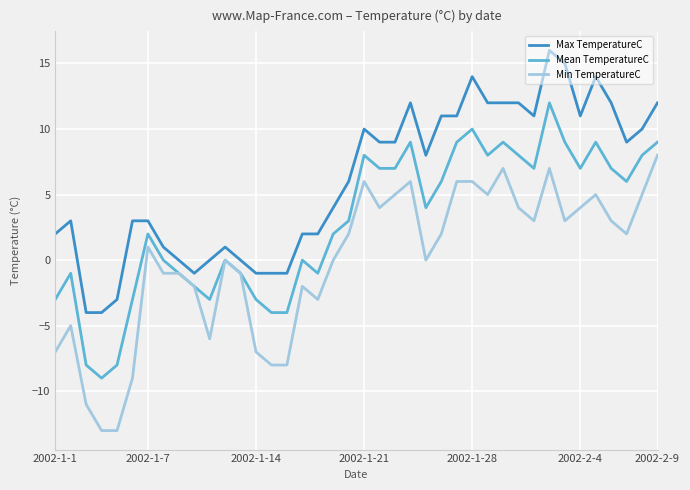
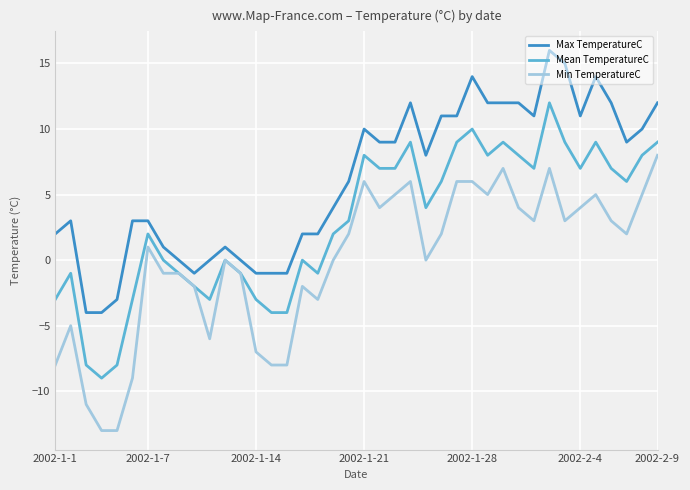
  {
    "Min TemperatureC": {
-     "2002-1-1": -7,
+     "2002-1-1": -8,
      "2002-1-7": 1,
      "2002-1-14": -7,
      "2002-1-21": 6,
      "2002-1-28": 6,
      "2002-2-4": 4,
      "2002-2-9": 8
    }
  }
